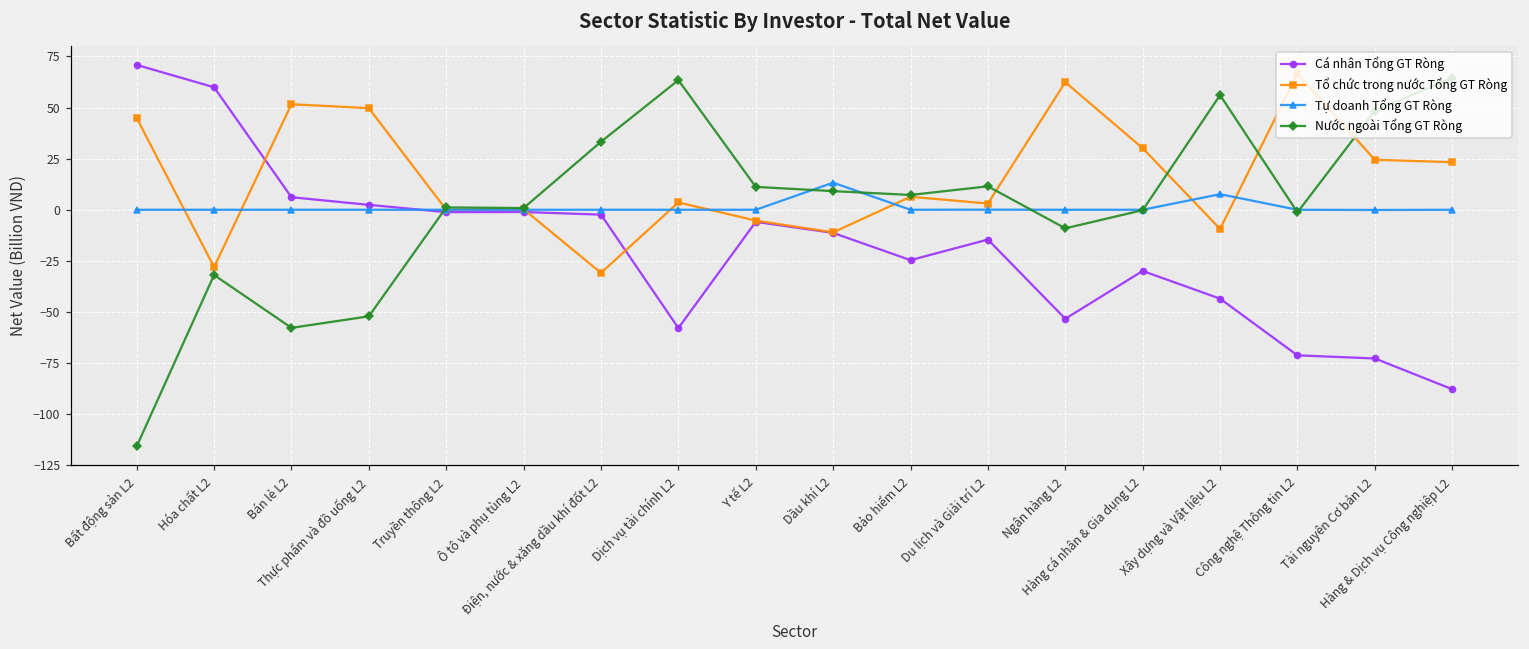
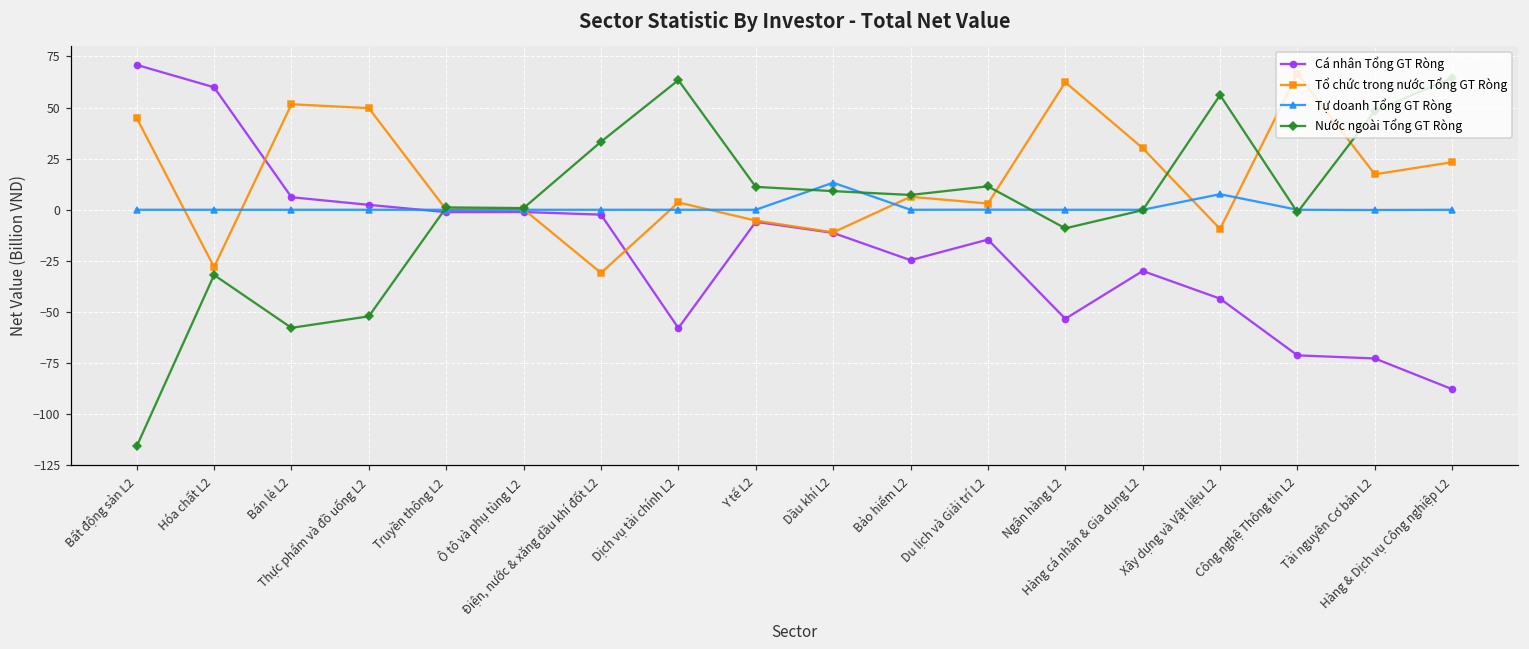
  {
    "Cá nhân Tổng GT Ròng": {
      "Bất động sản L2": 71,
      "Hóa chất L2": 60,
      "Bán lẻ L2": 6,
      "Thực phẩm và đồ uống L2": 2,
      "Điện, nước & xăng dầu khí đốt L2": -2,
      "Dịch vụ tài chính L2": -58,
      "Bảo hiểm L2": -25,
      "Du lịch và Giải trí L2": -15,
      "Ngân hàng L2": -53,
      "Hàng cá nhân & Gia dụng L2": -30,
      "Xây dựng và Vật liệu L2": -43,
      "Công nghệ Thông tin L2": -71,
      "Tài nguyên Cơ bản L2": -73,
      "Hàng & Dịch vụ Công nghiệp L2": -88
    },
    "Tổ chức trong nước Tổng GT Ròng": {
      "Bất động sản L2": 45,
      "Hóa chất L2": -28,
      "Bán lẻ L2": 52,
      "Thực phẩm và đồ uống L2": 50,
      "Điện, nước & xăng dầu khí đốt L2": -31,
      "Dịch vụ tài chính L2": 4,
      "Du lịch và Giải trí L2": 3,
      "Ngân hàng L2": 62,
      "Hàng cá nhân & Gia dụng L2": 30,
      "Xây dựng và Vật liệu L2": -9,
-     "Tài nguyên Cơ bản L2": 24,
+     "Tài nguyên Cơ bản L2": 17,
      "Hàng & Dịch vụ Công nghiệp L2": 23
    },
    "Tự doanh Tổng GT Ròng": {
      "Bất động sản L2": 0,
      "Hóa chất L2": 0,
      "Bán lẻ L2": 0,
      "Thực phẩm và đồ uống L2": 0,
      "Điện, nước & xăng dầu khí đốt L2": 0,
      "Dịch vụ tài chính L2": 0,
      "Y tế L2": 0,
      "Dầu khí L2": 13,
      "Bảo hiểm L2": 0,
      "Du lịch và Giải trí L2": 0,
      "Ngân hàng L2": 0,
      "Xây dựng và Vật liệu L2": 8,
      "Tài nguyên Cơ bản L2": 0,
      "Hàng & Dịch vụ Công nghiệp L2": 0
    },
    "Nước ngoài Tổng GT Ròng": {
      "Bất động sản L2": -116,
      "Hóa chất L2": -32,
      "Bán lẻ L2": -58,
      "Thực phẩm và đồ uống L2": -52,
      "Điện, nước & xăng dầu khí đốt L2": 33,
      "Dịch vụ tài chính L2": 63,
      "Y tế L2": 11,
      "Dầu khí L2": 9,
      "Du lịch và Giải trí L2": 11,
      "Ngân hàng L2": -9,
      "Xây dựng và Vật liệu L2": 56
    }
  }
